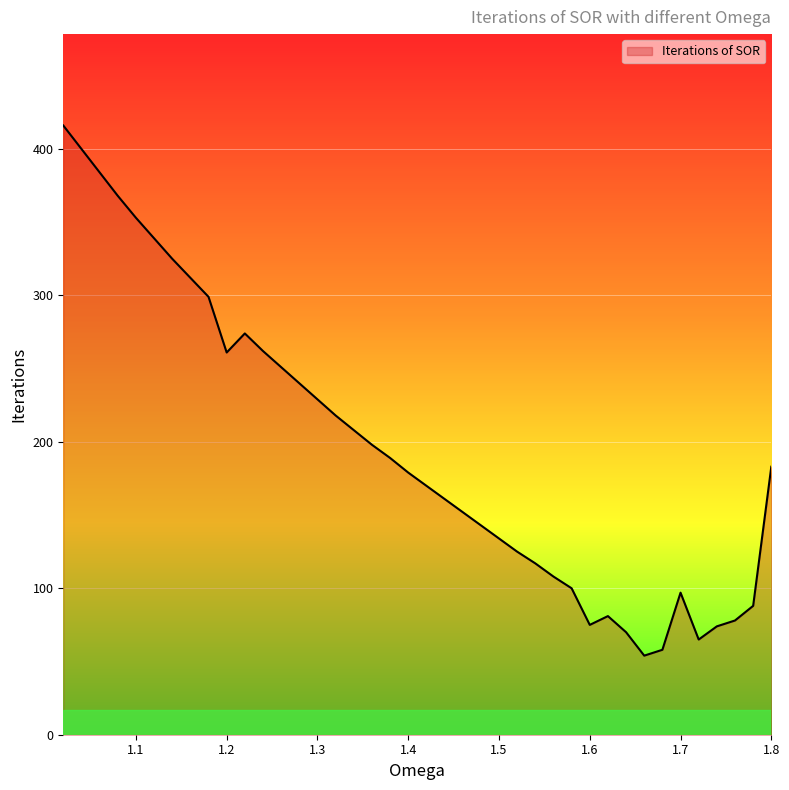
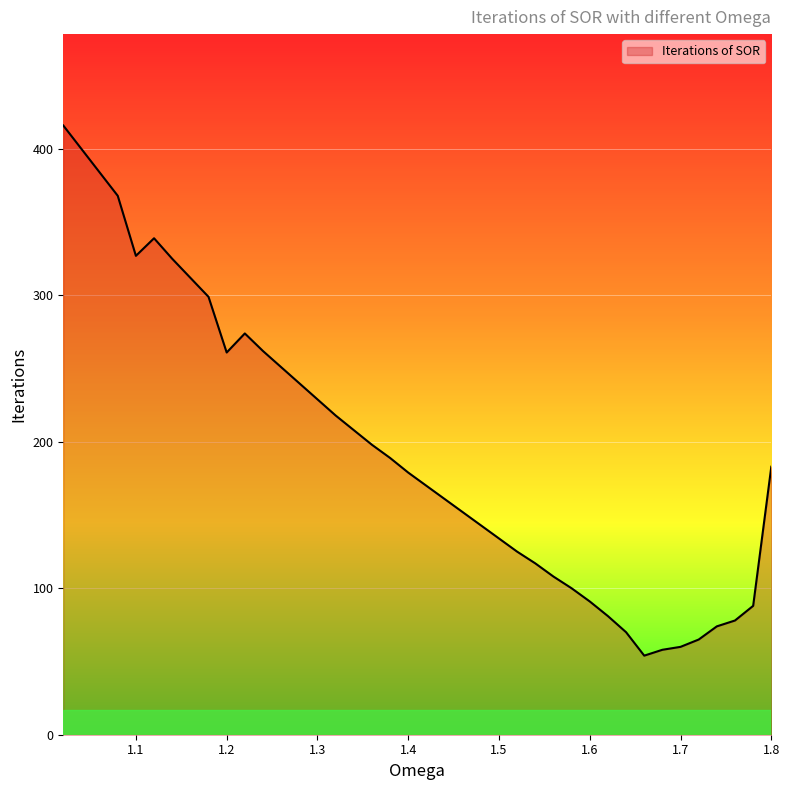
  {
-   "1.1": 353,
+   "1.1": 327,
    "1.2": 261,
    "1.3": 229,
    "1.4": 179,
    "1.5": 134,
-   "1.6": 75,
-   "1.7": 97,
+   "1.6": 91,
+   "1.7": 60,
    "1.8": 183
  }
